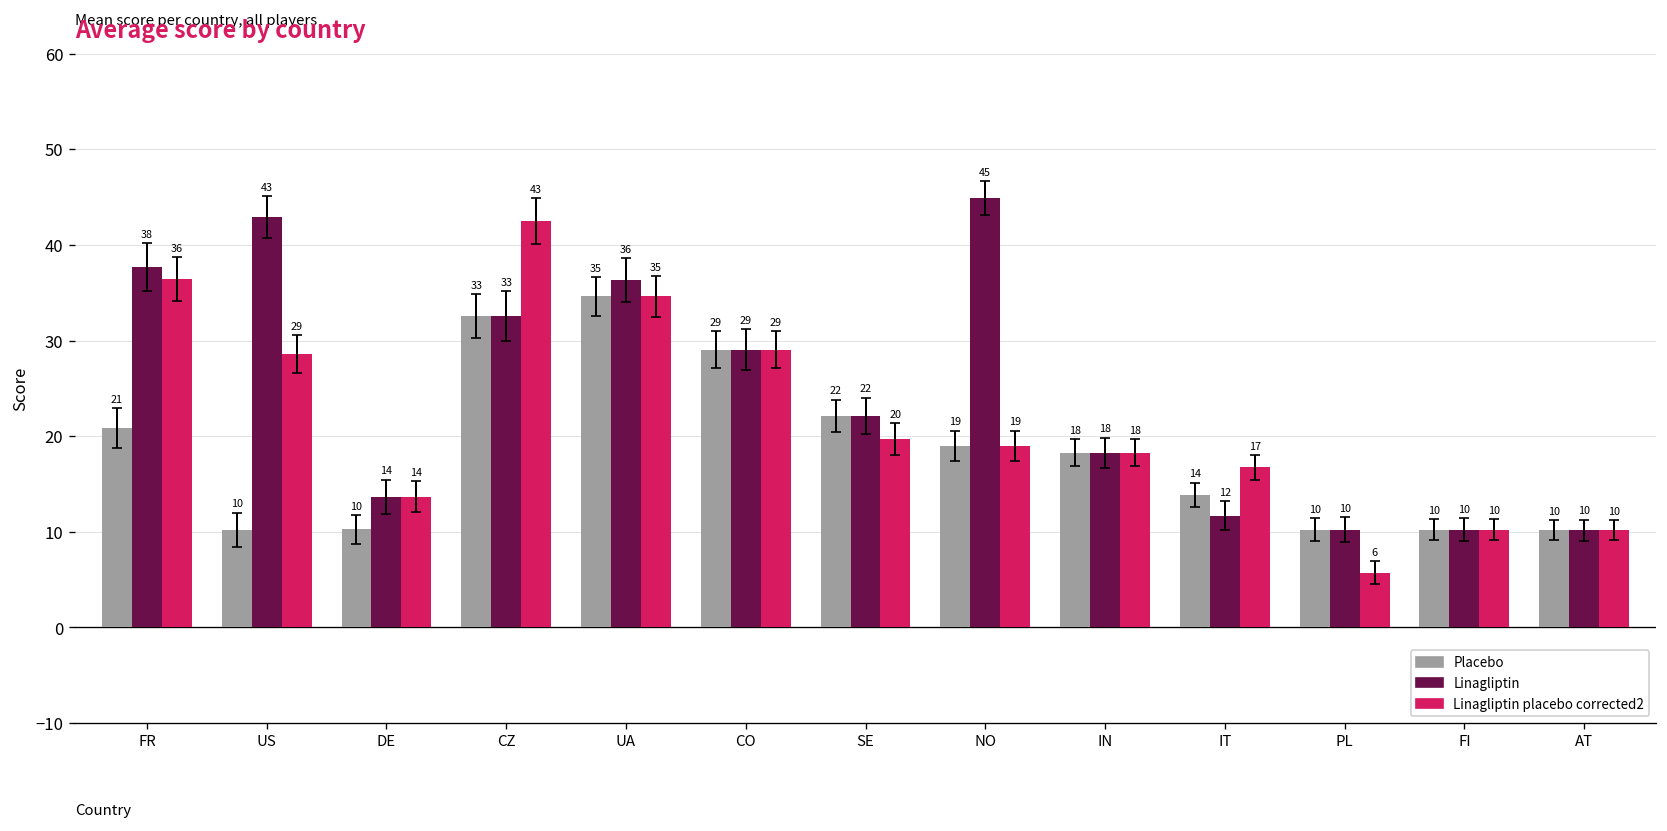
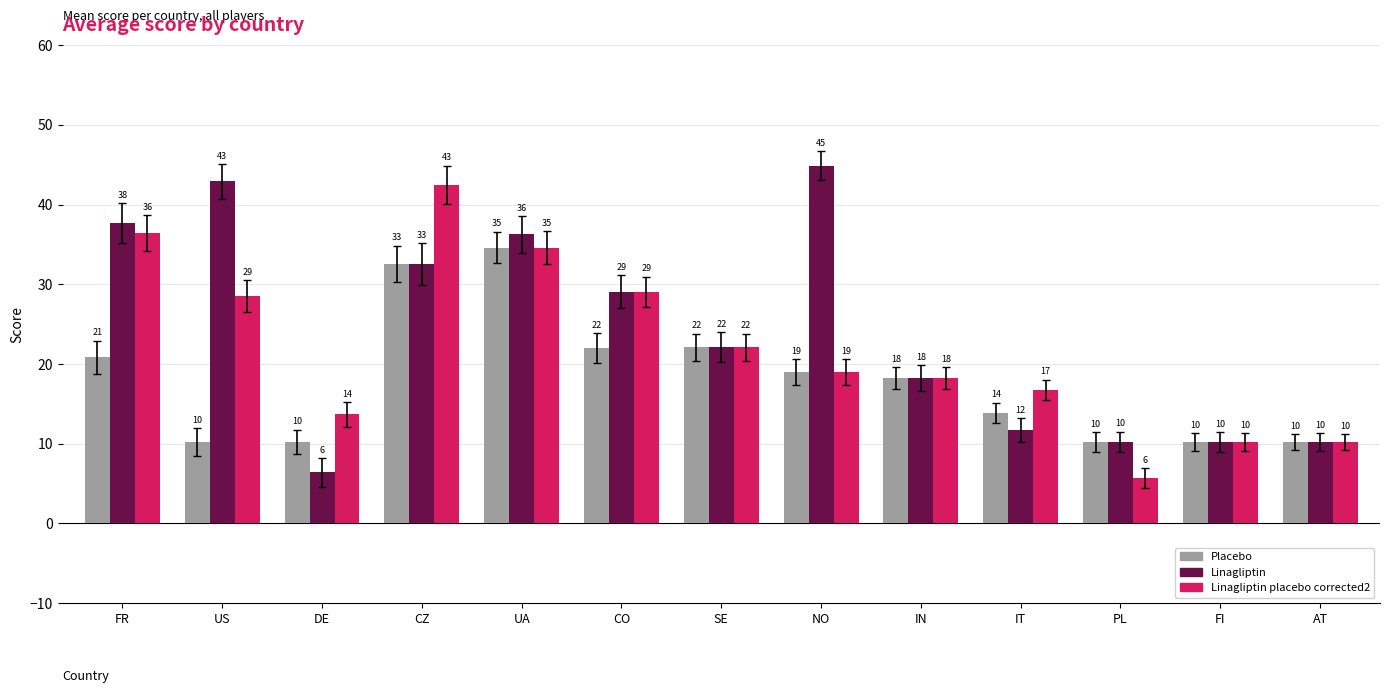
  {
    "Placebo": {
      "FR": 21,
      "US": 10,
      "DE": 10,
      "CZ": 33,
      "UA": 35,
-     "CO": 29,
+     "CO": 22,
      "SE": 22,
      "NO": 19,
      "IN": 18,
      "IT": 14,
      "PL": 10,
      "FI": 10,
      "AT": 10
    },
    "Linagliptin": {
      "FR": 38,
      "US": 43,
-     "DE": 14,
+     "DE": 6,
      "CZ": 33,
      "UA": 36,
      "CO": 29,
      "SE": 22,
      "NO": 45,
      "IN": 18,
      "IT": 12,
      "PL": 10,
      "FI": 10,
      "AT": 10
    },
    "Linagliptin placebo corrected2": {
      "FR": 36,
      "US": 29,
      "DE": 14,
      "CZ": 43,
      "UA": 35,
      "CO": 29,
-     "SE": 20,
+     "SE": 22,
      "NO": 19,
      "IN": 18,
      "IT": 17,
      "PL": 6,
      "FI": 10,
      "AT": 10
    }
  }
